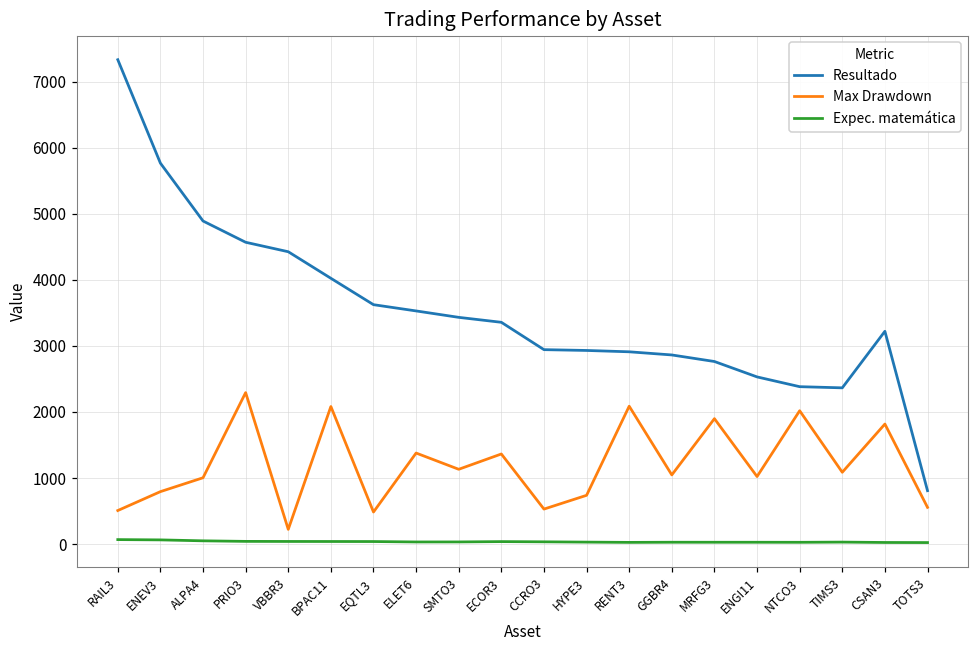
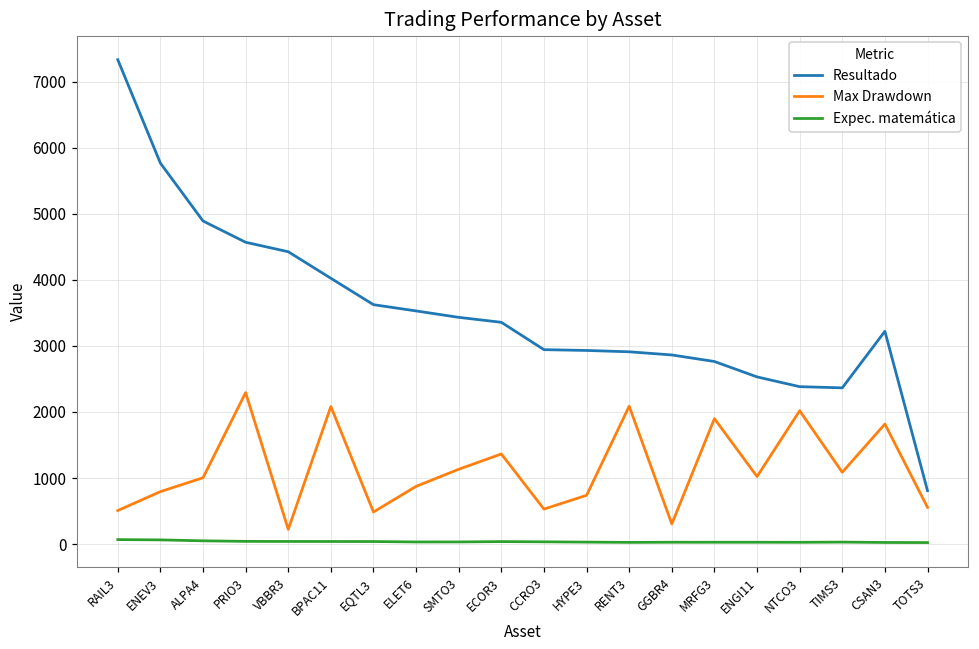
  {
    "Resultado": {
      "RAIL3": 7300,
      "ENEV3": 5800,
      "ALPA4": 4900,
      "PRIO3": 4600,
      "VBBR3": 4400,
      "BPAC11": 4000,
      "EQTL3": 3600,
      "ELET6": 3500,
      "SMTO3": 3400,
      "ECOR3": 3400,
      "CCRO3": 2900,
      "HYPE3": 2900,
      "RENT3": 2900,
      "GGBR4": 2900,
      "MRFG3": 2800,
      "ENGI11": 2500,
      "NTCO3": 2400,
      "TIMS3": 2400,
      "CSAN3": 3200,
      "TOTS3": 800
    },
    "Max Drawdown": {
      "RAIL3": 500,
      "ENEV3": 800,
      "ALPA4": 1000,
      "PRIO3": 2300,
      "VBBR3": 200,
      "BPAC11": 2100,
      "EQTL3": 500,
-     "ELET6": 1400,
+     "ELET6": 900,
      "SMTO3": 1100,
      "ECOR3": 1400,
      "CCRO3": 500,
      "HYPE3": 700,
      "RENT3": 2100,
-     "GGBR4": 1000,
+     "GGBR4": 300,
      "MRFG3": 1900,
      "ENGI11": 1000,
      "NTCO3": 2000,
      "TIMS3": 1100,
      "CSAN3": 1800,
      "TOTS3": 600
    },
    "Expec. matemática": {
      "RAIL3": 100,
      "ENEV3": 100,
      "ALPA4": 0,
      "PRIO3": 0,
      "VBBR3": 0,
      "BPAC11": 0,
      "EQTL3": 0,
      "ELET6": 0,
      "SMTO3": 0,
      "ECOR3": 0,
      "CCRO3": 0,
      "HYPE3": 0,
      "RENT3": 0,
      "GGBR4": 0,
      "MRFG3": 0,
      "ENGI11": 0,
      "NTCO3": 0,
      "TIMS3": 0,
      "CSAN3": 0,
      "TOTS3": 0
    }
  }
